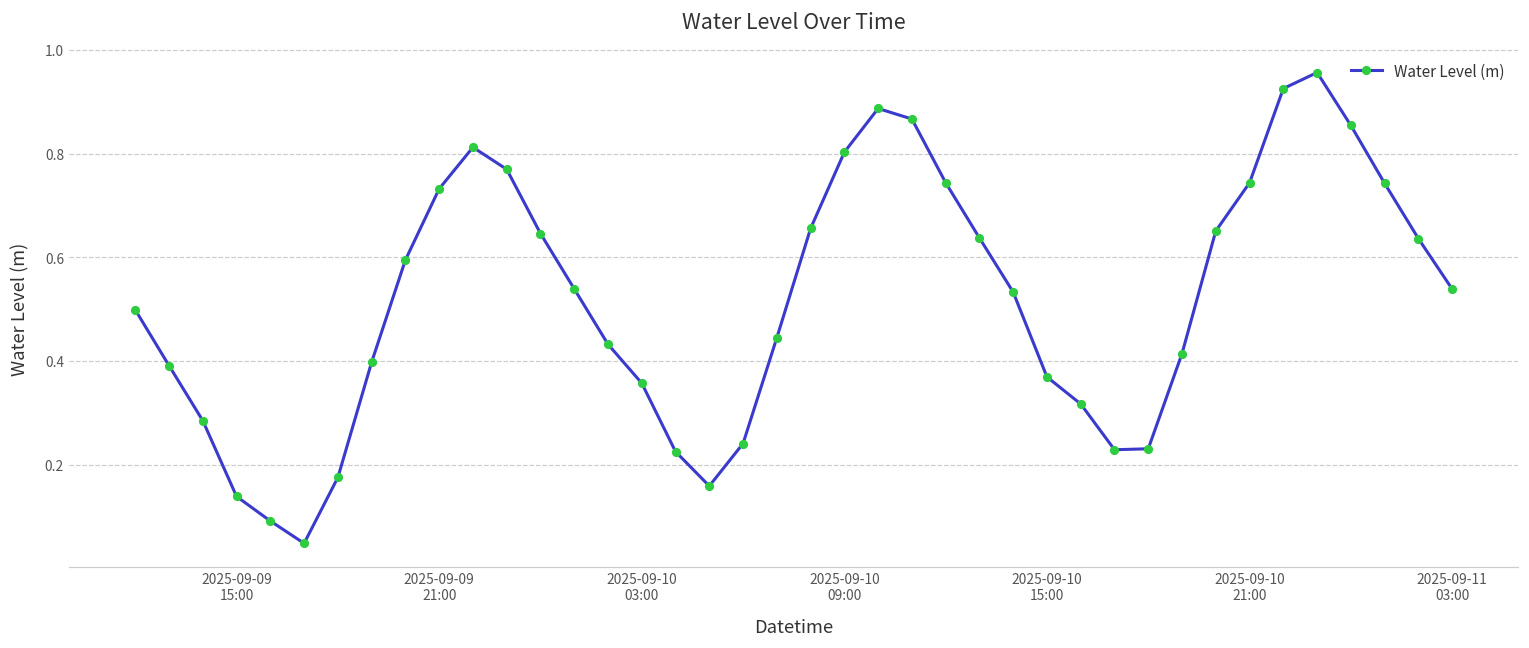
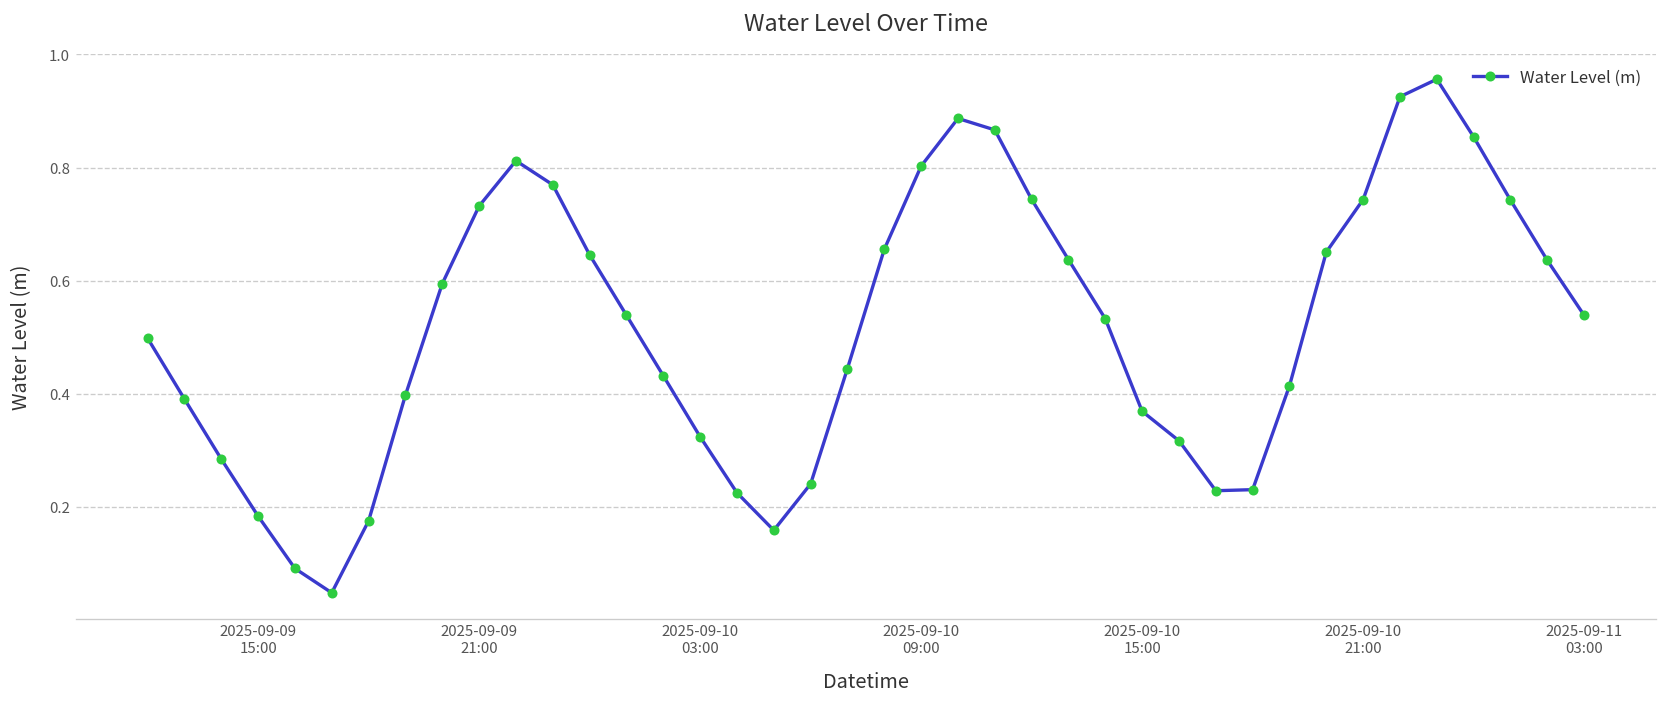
  {
-   "2025-09-09 15:00": 0.14,
+   "2025-09-09 15:00": 0.18,
    "2025-09-09 21:00": 0.73,
-   "2025-09-10 03:00": 0.36,
+   "2025-09-10 03:00": 0.32,
    "2025-09-10 09:00": 0.80,
    "2025-09-10 15:00": 0.37,
    "2025-09-10 21:00": 0.74,
    "2025-09-11 03:00": 0.54
  }
